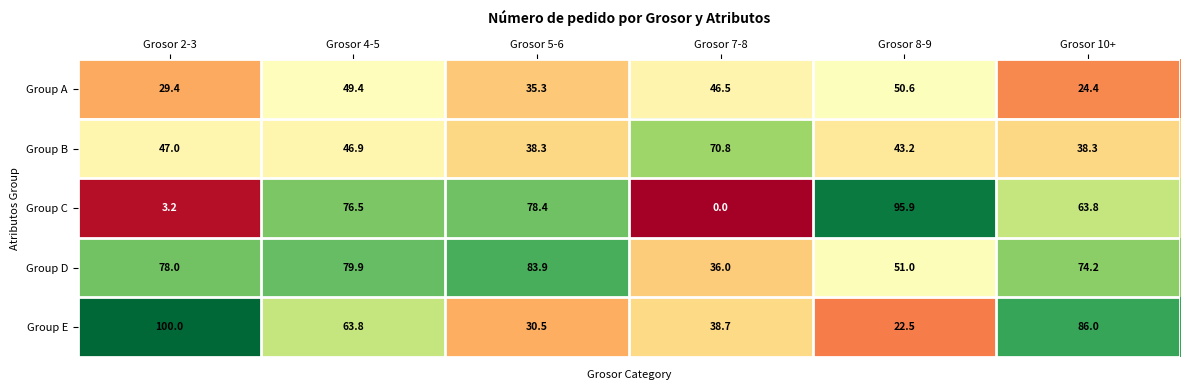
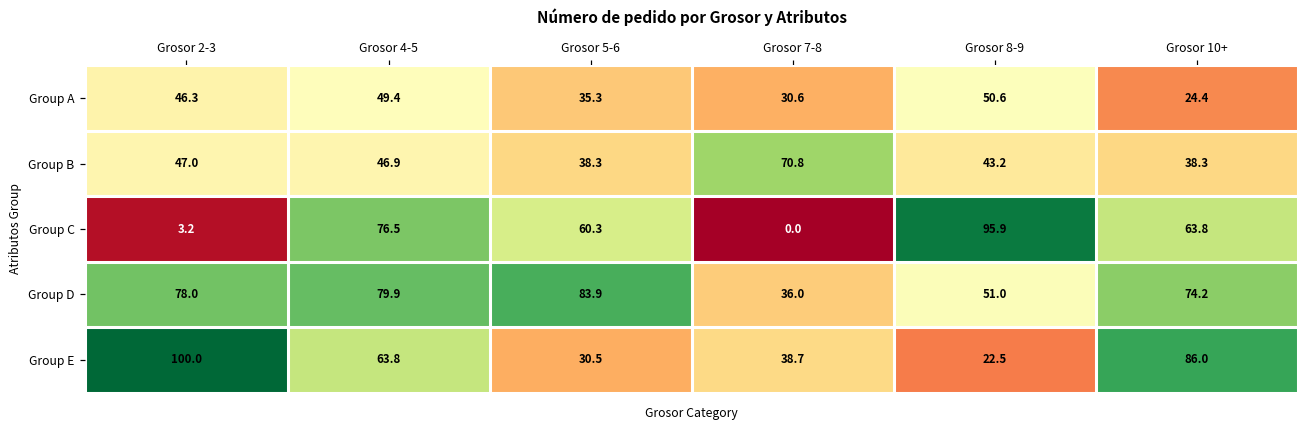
  {
    "Group A": {
-     "Grosor 2-3": 29.4,
+     "Grosor 2-3": 46.3,
      "Grosor 4-5": 49.4,
      "Grosor 5-6": 35.3,
-     "Grosor 7-8": 46.5,
+     "Grosor 7-8": 30.6,
      "Grosor 8-9": 50.6,
      "Grosor 10+": 24.4
    },
    "Group B": {
      "Grosor 2-3": 47.0,
      "Grosor 4-5": 46.9,
      "Grosor 5-6": 38.3,
      "Grosor 7-8": 70.8,
      "Grosor 8-9": 43.2,
      "Grosor 10+": 38.3
    },
    "Group C": {
      "Grosor 2-3": 3.2,
      "Grosor 4-5": 76.5,
-     "Grosor 5-6": 78.4,
+     "Grosor 5-6": 60.3,
      "Grosor 7-8": 0.0,
      "Grosor 8-9": 95.9,
      "Grosor 10+": 63.8
    },
    "Group D": {
      "Grosor 2-3": 78.0,
      "Grosor 4-5": 79.9,
      "Grosor 5-6": 83.9,
      "Grosor 7-8": 36.0,
      "Grosor 8-9": 51.0,
      "Grosor 10+": 74.2
    },
    "Group E": {
      "Grosor 2-3": 100.0,
      "Grosor 4-5": 63.8,
      "Grosor 5-6": 30.5,
      "Grosor 7-8": 38.7,
      "Grosor 8-9": 22.5,
      "Grosor 10+": 86.0
    }
  }
